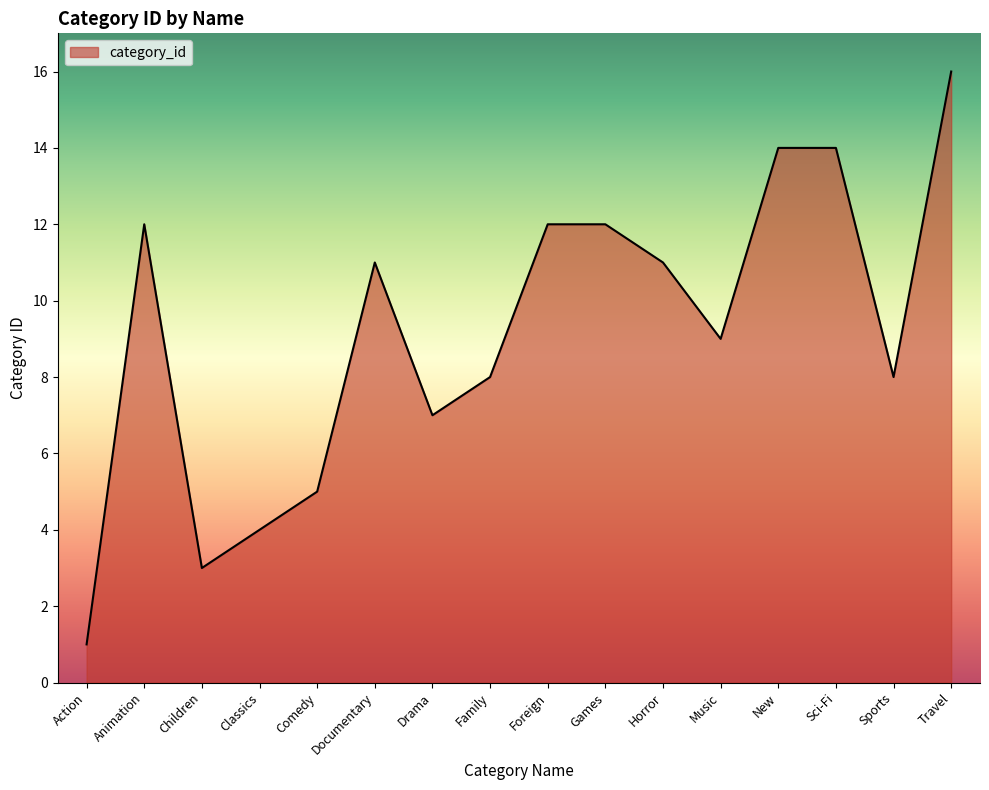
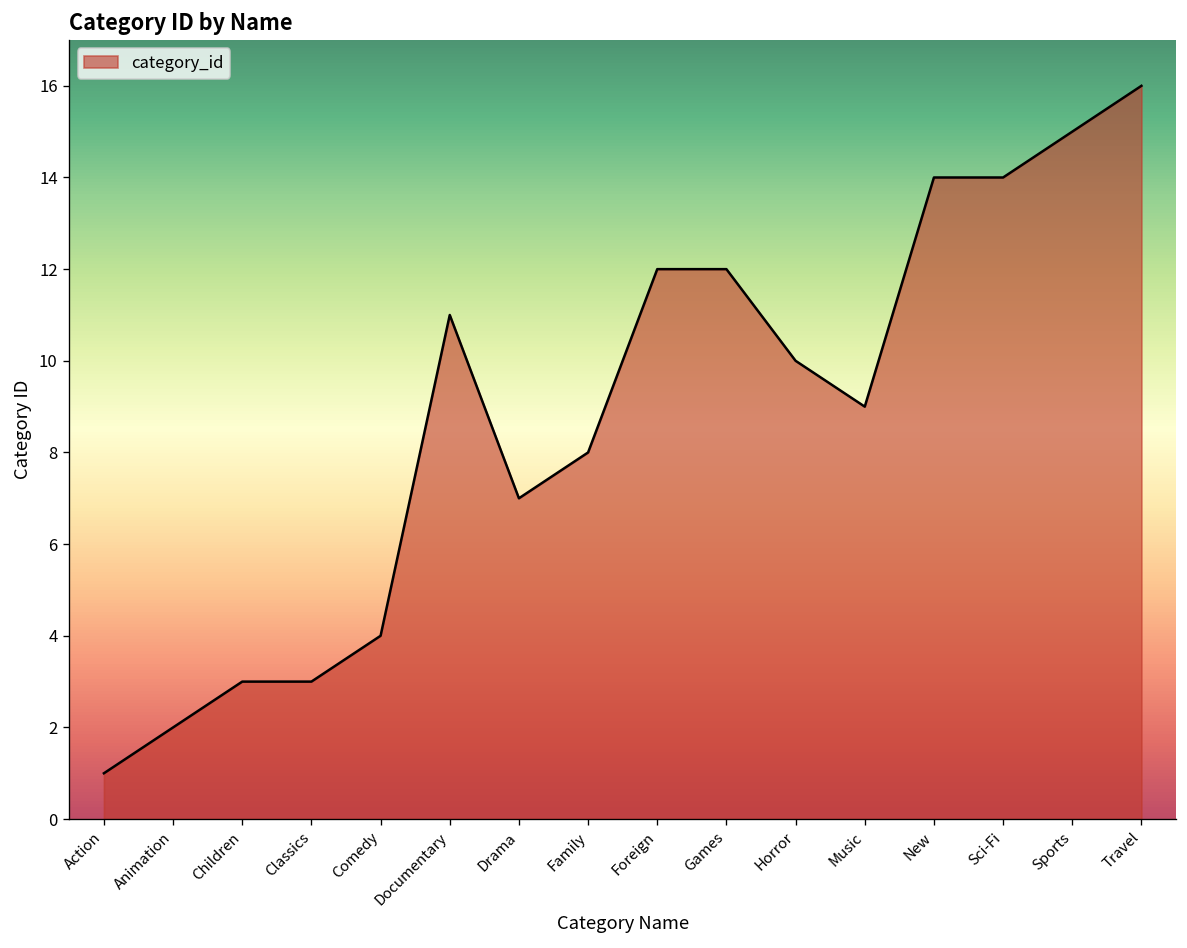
  {
    "Action": 1,
-   "Animation": 12,
+   "Animation": 2,
    "Children": 3,
-   "Classics": 4,
-   "Comedy": 5,
+   "Classics": 3,
+   "Comedy": 4,
    "Documentary": 11,
    "Drama": 7,
    "Family": 8,
    "Foreign": 12,
    "Games": 12,
-   "Horror": 11,
+   "Horror": 10,
    "Music": 9,
    "New": 14,
    "Sci-Fi": 14,
-   "Sports": 8,
+   "Sports": 15,
    "Travel": 16
  }
